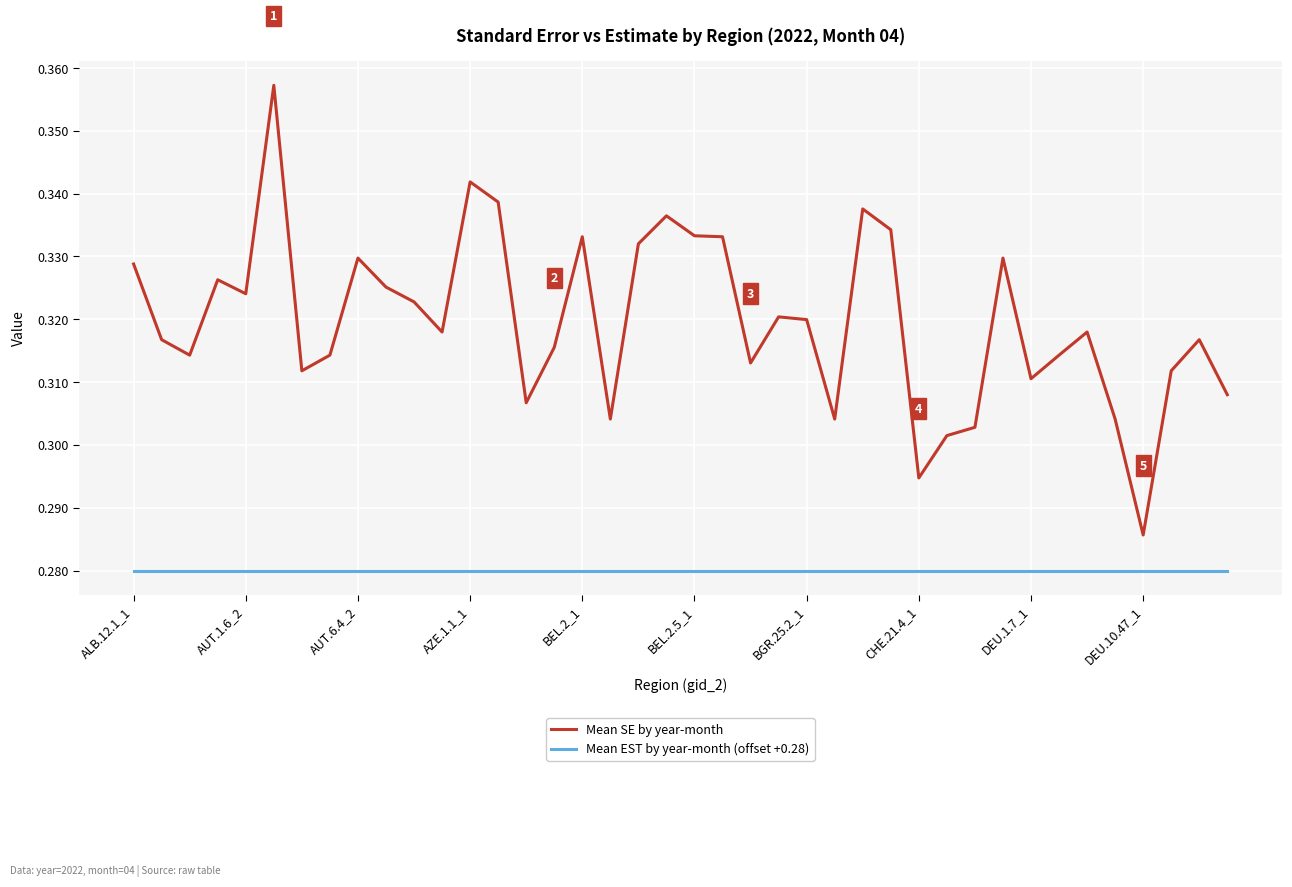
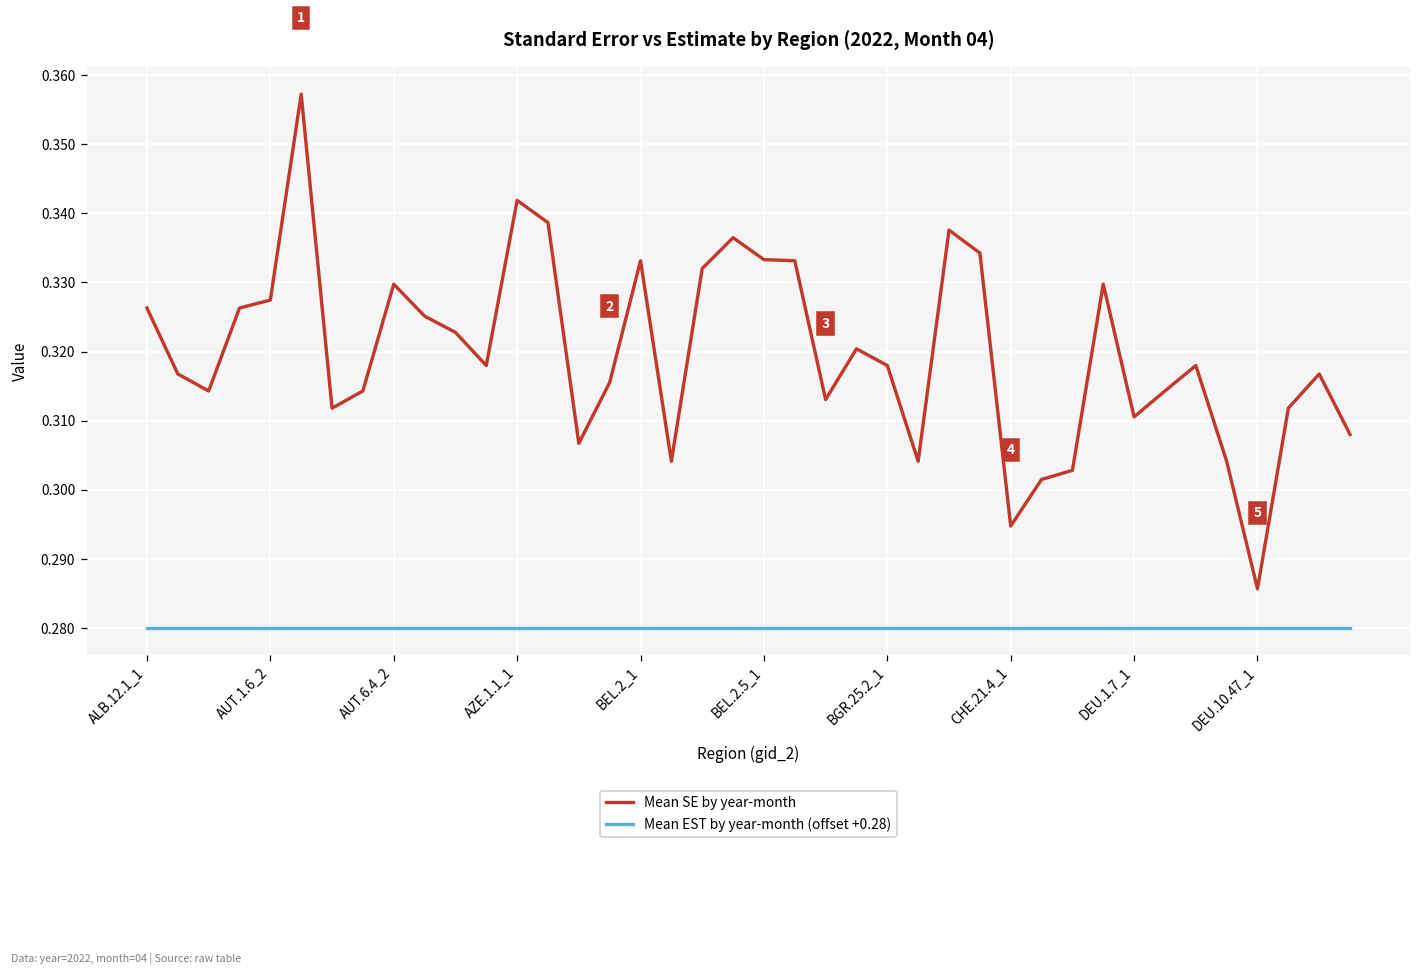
  {
    "Mean SE by year-month": {
-     "ALB.12.1_1": 0.329,
-     "AUT.1.6_2": 0.324,
+     "ALB.12.1_1": 0.326,
+     "AUT.1.6_2": 0.327,
      "AUT.6.4_2": 0.330,
      "AZE.1.1_1": 0.342,
      "BEL.2_1": 0.333,
      "BEL.2.5_1": 0.333,
-     "BGR.25.2_1": 0.320,
+     "BGR.25.2_1": 0.318,
      "CHE.21.4_1": 0.295,
      "DEU.1.7_1": 0.311,
      "DEU.10.47_1": 0.286
    },
    "Mean EST by year-month (offset +0.28)": {
      "ALB.12.1_1": 0.280,
      "AUT.1.6_2": 0.280,
      "AUT.6.4_2": 0.280,
      "AZE.1.1_1": 0.280,
      "BEL.2_1": 0.280,
      "BEL.2.5_1": 0.280,
      "BGR.25.2_1": 0.280,
      "CHE.21.4_1": 0.280,
      "DEU.1.7_1": 0.280,
      "DEU.10.47_1": 0.280
    }
  }
